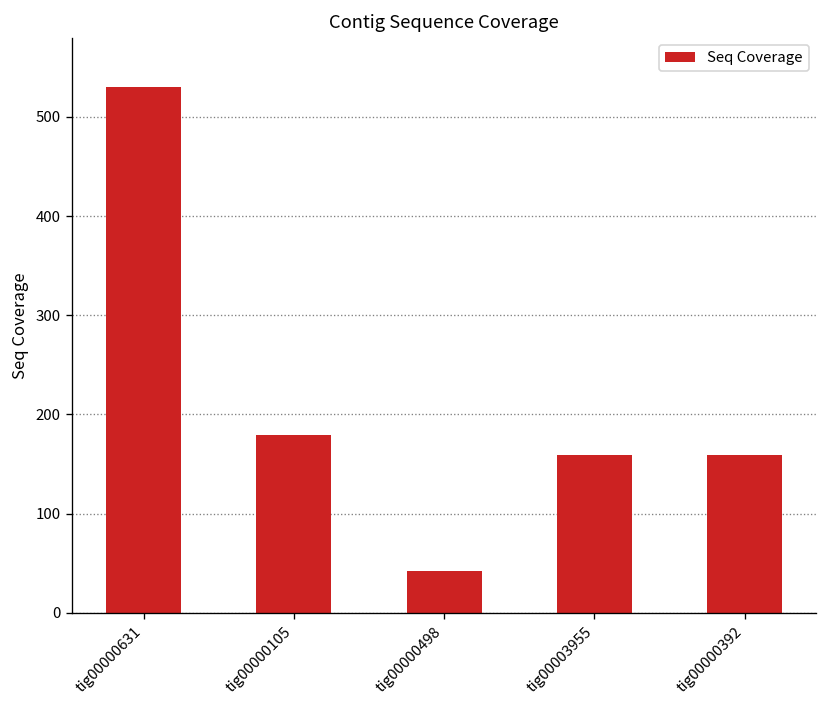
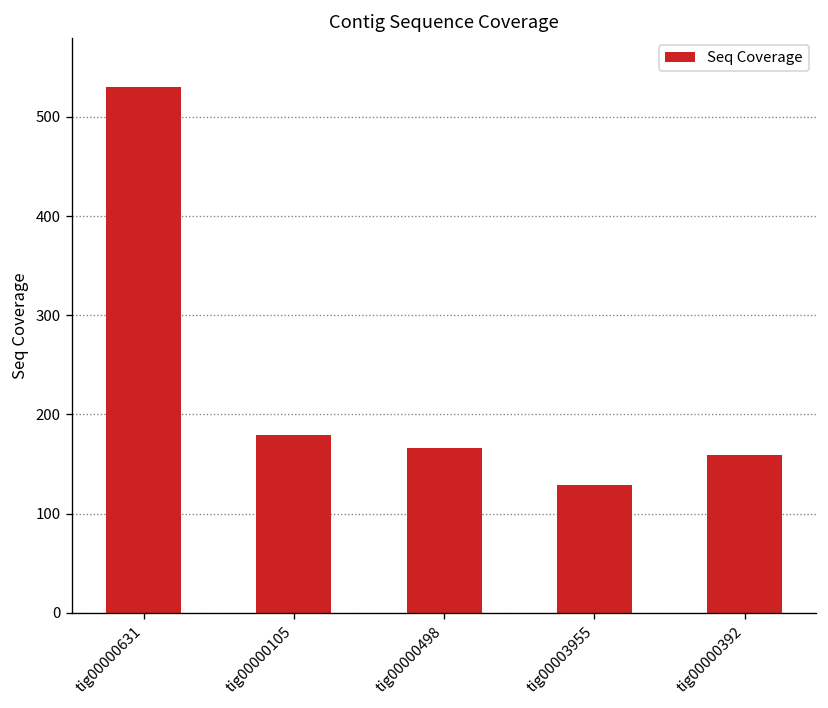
  {
    "tig00000631": 530,
    "tig00000105": 180,
-   "tig00000498": 40,
-   "tig00003955": 160,
+   "tig00000498": 170,
+   "tig00003955": 130,
    "tig00000392": 160
  }
